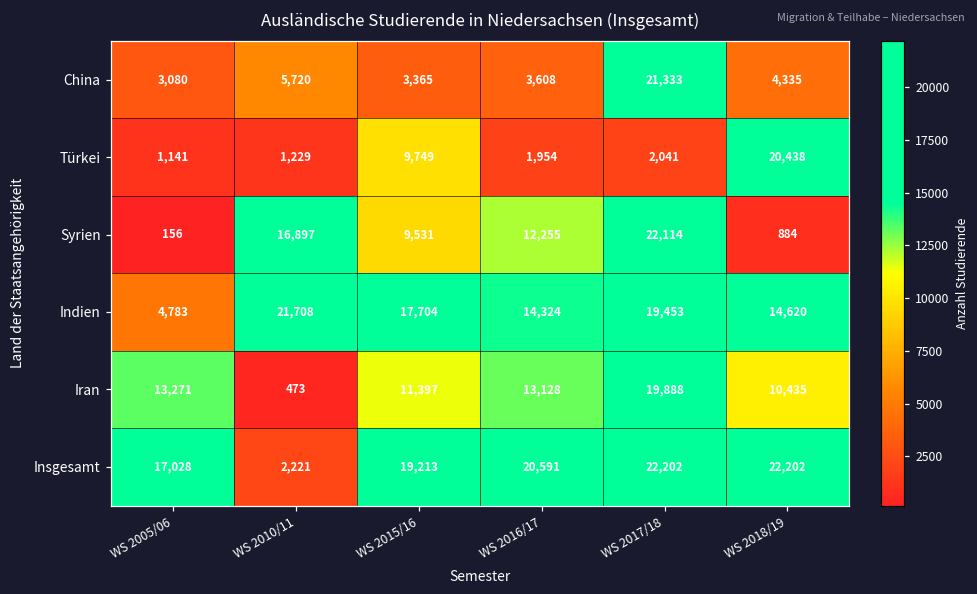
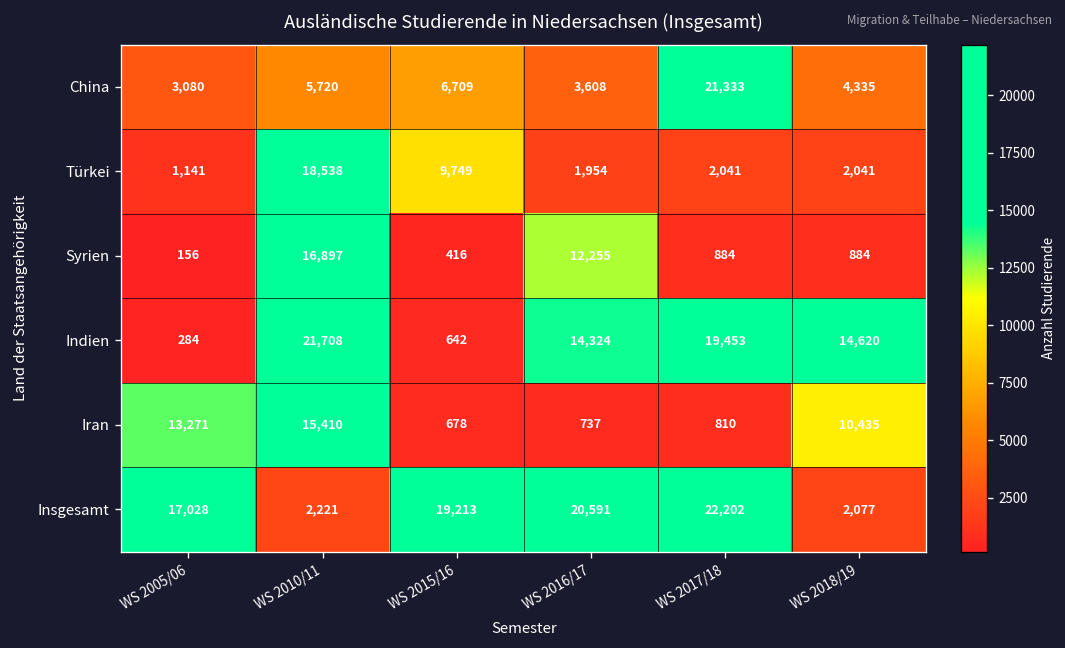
  {
    "China": {
      "WS 2005/06": "3,080",
      "WS 2010/11": "5,720",
-     "WS 2015/16": "3,365",
+     "WS 2015/16": "6,709",
      "WS 2016/17": "3,608",
      "WS 2017/18": "21,333",
      "WS 2018/19": "4,335"
    },
    "Türkei": {
      "WS 2005/06": "1,141",
-     "WS 2010/11": "1,229",
+     "WS 2010/11": "18,538",
      "WS 2015/16": "9,749",
      "WS 2016/17": "1,954",
      "WS 2017/18": "2,041",
-     "WS 2018/19": "20,438"
+     "WS 2018/19": "2,041"
    },
    "Syrien": {
      "WS 2005/06": "156",
      "WS 2010/11": "16,897",
-     "WS 2015/16": "9,531",
+     "WS 2015/16": "416",
      "WS 2016/17": "12,255",
-     "WS 2017/18": "22,114",
+     "WS 2017/18": "884",
      "WS 2018/19": "884"
    },
    "Indien": {
-     "WS 2005/06": "4,783",
+     "WS 2005/06": "284",
      "WS 2010/11": "21,708",
-     "WS 2015/16": "17,704",
+     "WS 2015/16": "642",
      "WS 2016/17": "14,324",
      "WS 2017/18": "19,453",
      "WS 2018/19": "14,620"
    },
    "Iran": {
      "WS 2005/06": "13,271",
-     "WS 2010/11": "473",
-     "WS 2015/16": "11,397",
-     "WS 2016/17": "13,128",
-     "WS 2017/18": "19,888",
+     "WS 2010/11": "15,410",
+     "WS 2015/16": "678",
+     "WS 2016/17": "737",
+     "WS 2017/18": "810",
      "WS 2018/19": "10,435"
    },
    "Insgesamt": {
      "WS 2005/06": "17,028",
      "WS 2010/11": "2,221",
      "WS 2015/16": "19,213",
      "WS 2016/17": "20,591",
      "WS 2017/18": "22,202",
-     "WS 2018/19": "22,202"
+     "WS 2018/19": "2,077"
    }
  }
